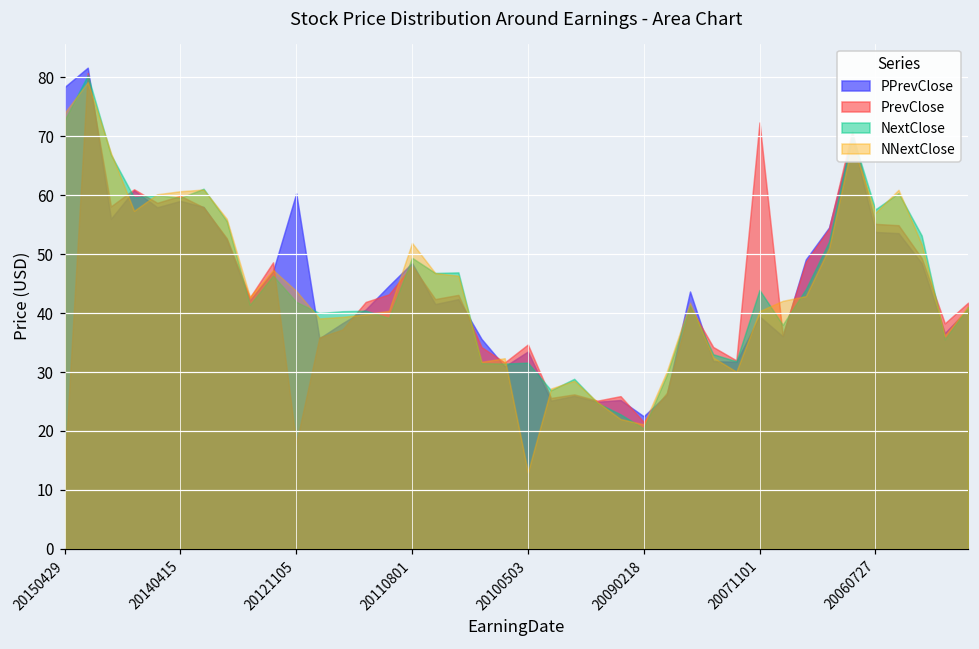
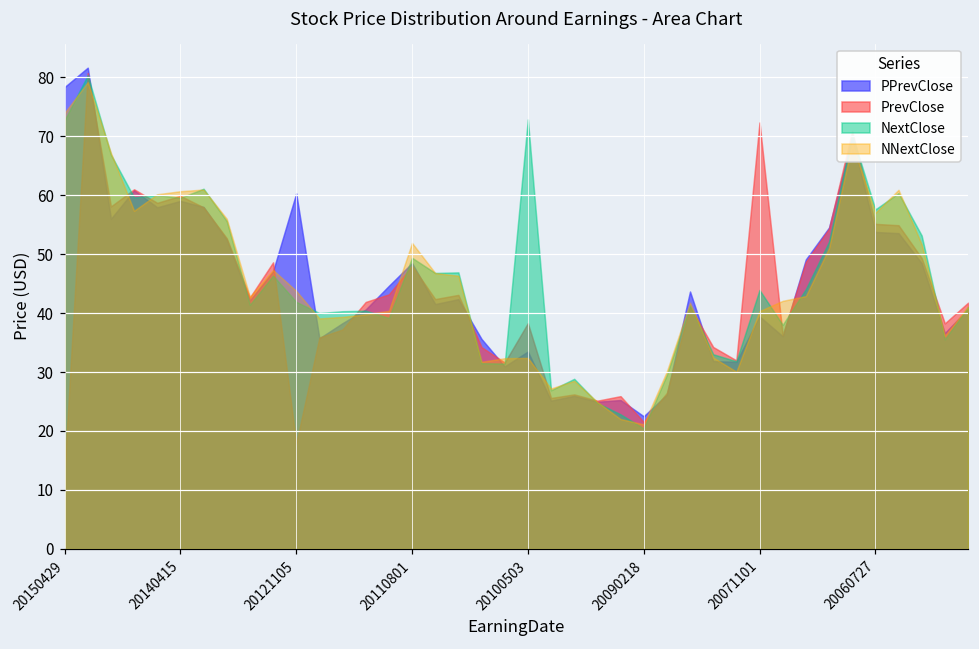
  {
    "PPrevClose": {
      "20150429": 78,
      "20140415": 59,
      "20121105": 60,
      "20100503": 33,
      "20090218": 22,
      "20071101": 39,
      "20060727": 54
    },
    "PrevClose": {
      "20150429": 13,
      "20121105": 18,
-     "20100503": 35,
+     "20100503": 38,
      "20071101": 72,
      "20060727": 55
    },
    "NextClose": {
      "20150429": 73,
      "20121105": 42,
      "20110801": 49,
-     "20100503": 32,
+     "20100503": 73,
      "20090218": 20,
      "20071101": 44,
      "20060727": 58
    },
    "NNextClose": {
      "20150429": 74,
      "20140415": 61,
      "20121105": 44,
      "20110801": 52,
-     "20100503": 13,
+     "20100503": 32,
      "20071101": 40,
      "20060727": 57
    }
  }
